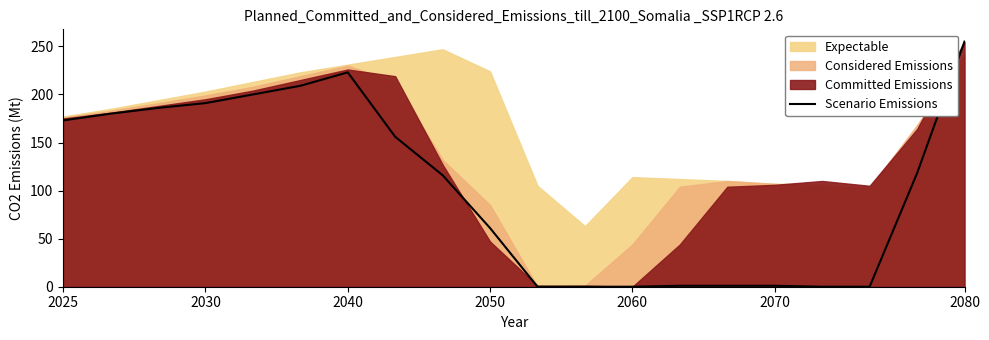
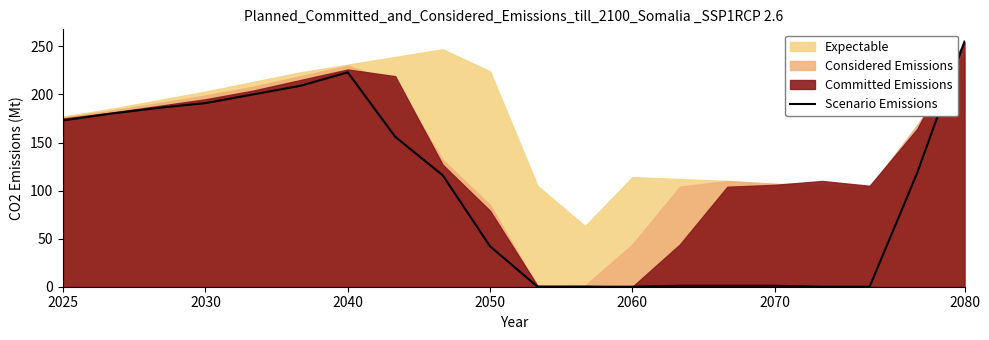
  {
    "Scenario Emissions": {
      "2030": 190,
      "2040": 220,
-     "2050": 60,
+     "2050": 40,
      "2070": 0
    },
    "Committed Emissions": {
      "2030": 200,
      "2040": 230,
-     "2050": 50
+     "2050": 80
    }
  }
